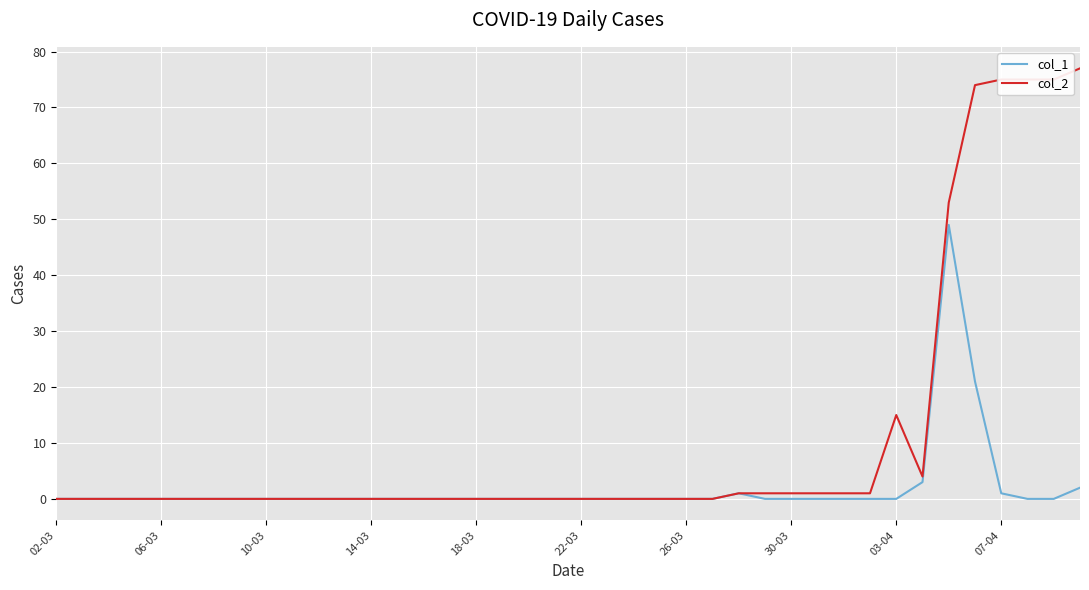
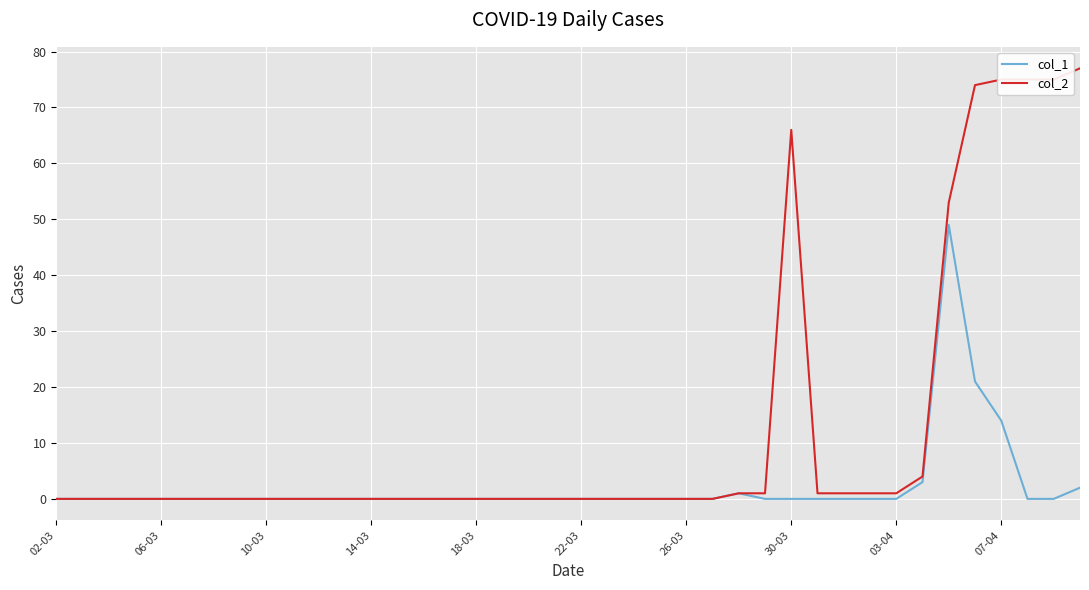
  {
    "col_1": {
      "30-03": 0,
      "03-04": 0,
-     "07-04": 1
+     "07-04": 14
    },
    "col_2": {
-     "30-03": 1,
-     "03-04": 15
+     "30-03": 66,
+     "03-04": 1
    }
  }
